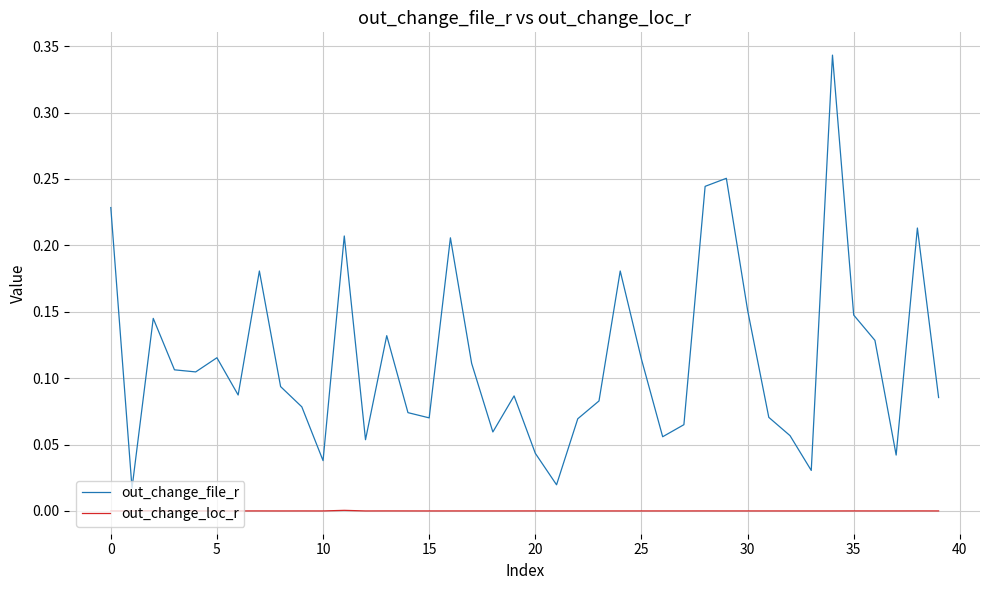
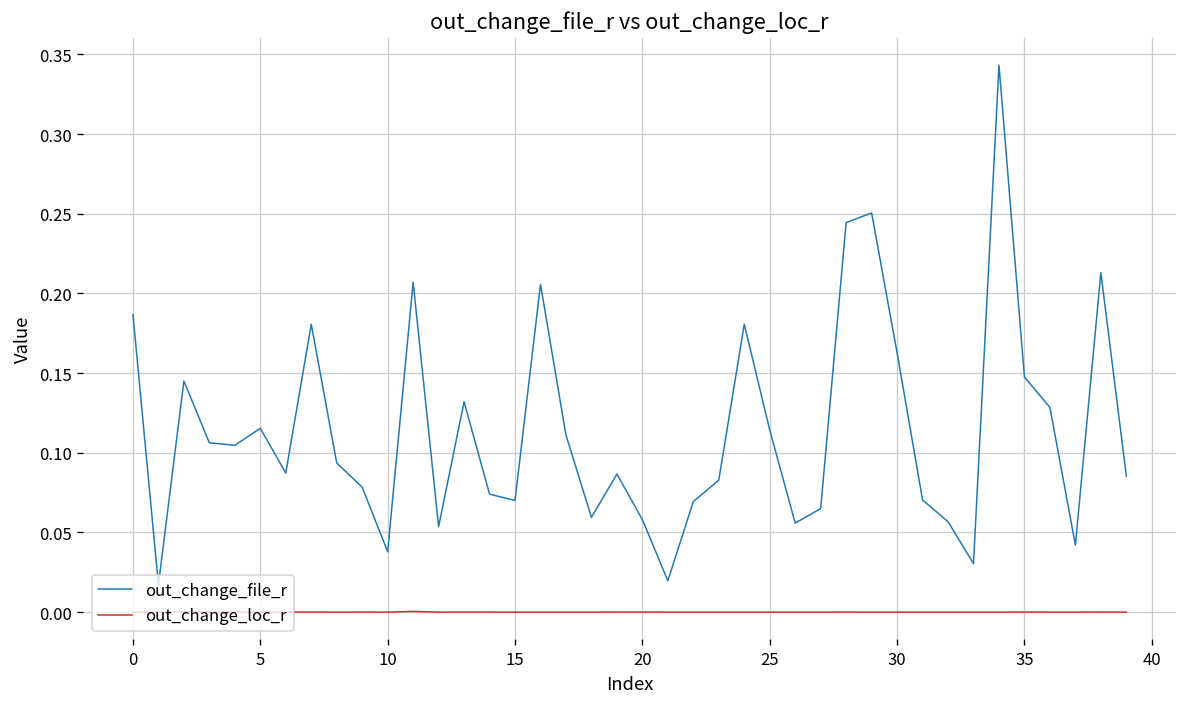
  {
    "out_change_file_r": {
-     "0": 0.228,
+     "0": 0.187,
      "5": 0.115,
      "10": 0.038,
      "15": 0.070,
-     "20": 0.043,
+     "20": 0.058,
      "25": 0.114,
-     "30": 0.151,
+     "30": 0.163,
      "35": 0.147
    },
    "out_change_loc_r": {
      "10": 0.000,
      "15": 0.000,
      "20": 0.000,
      "25": 0.000,
      "30": 0.000,
      "35": 0.000
    }
  }
